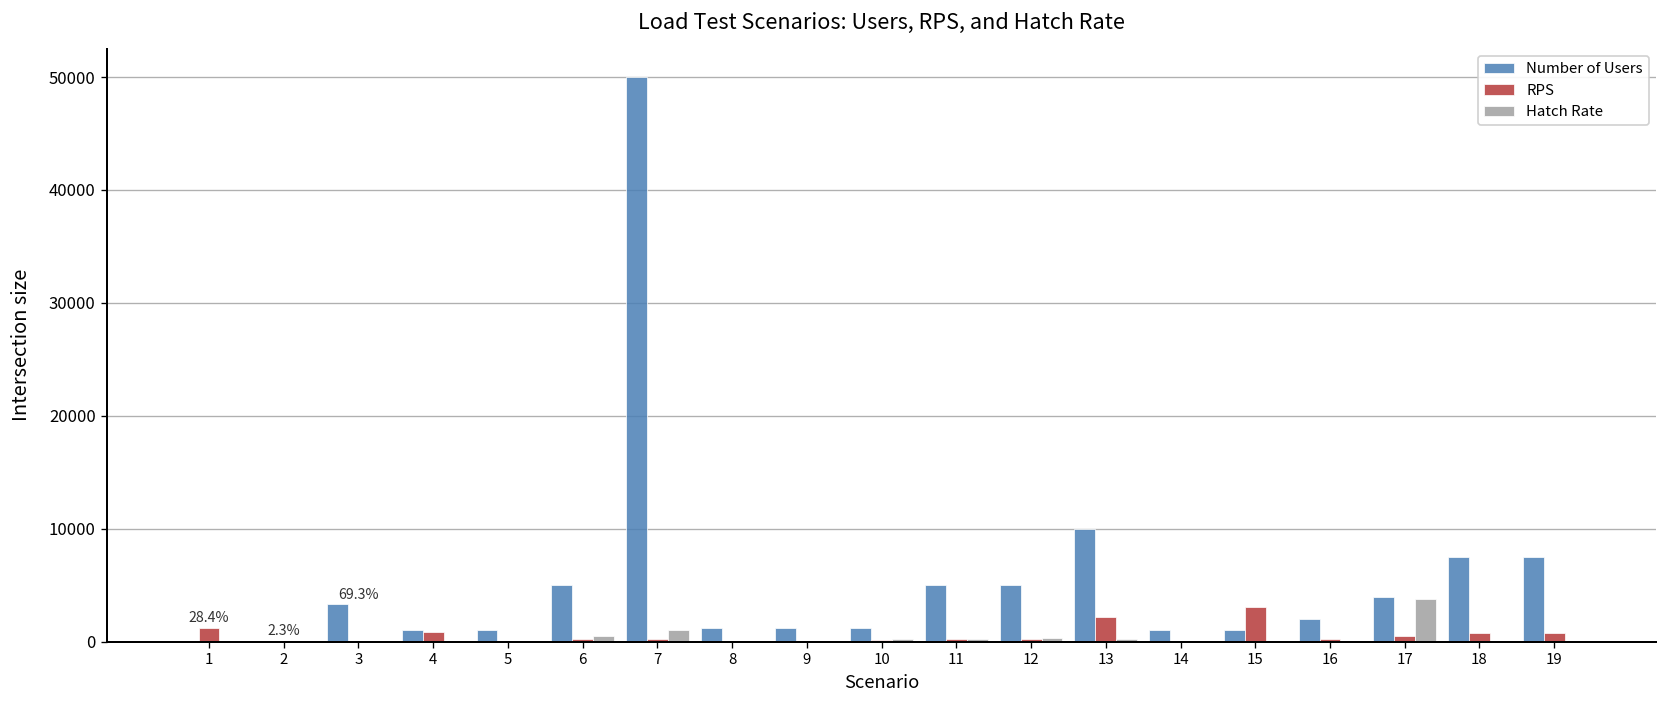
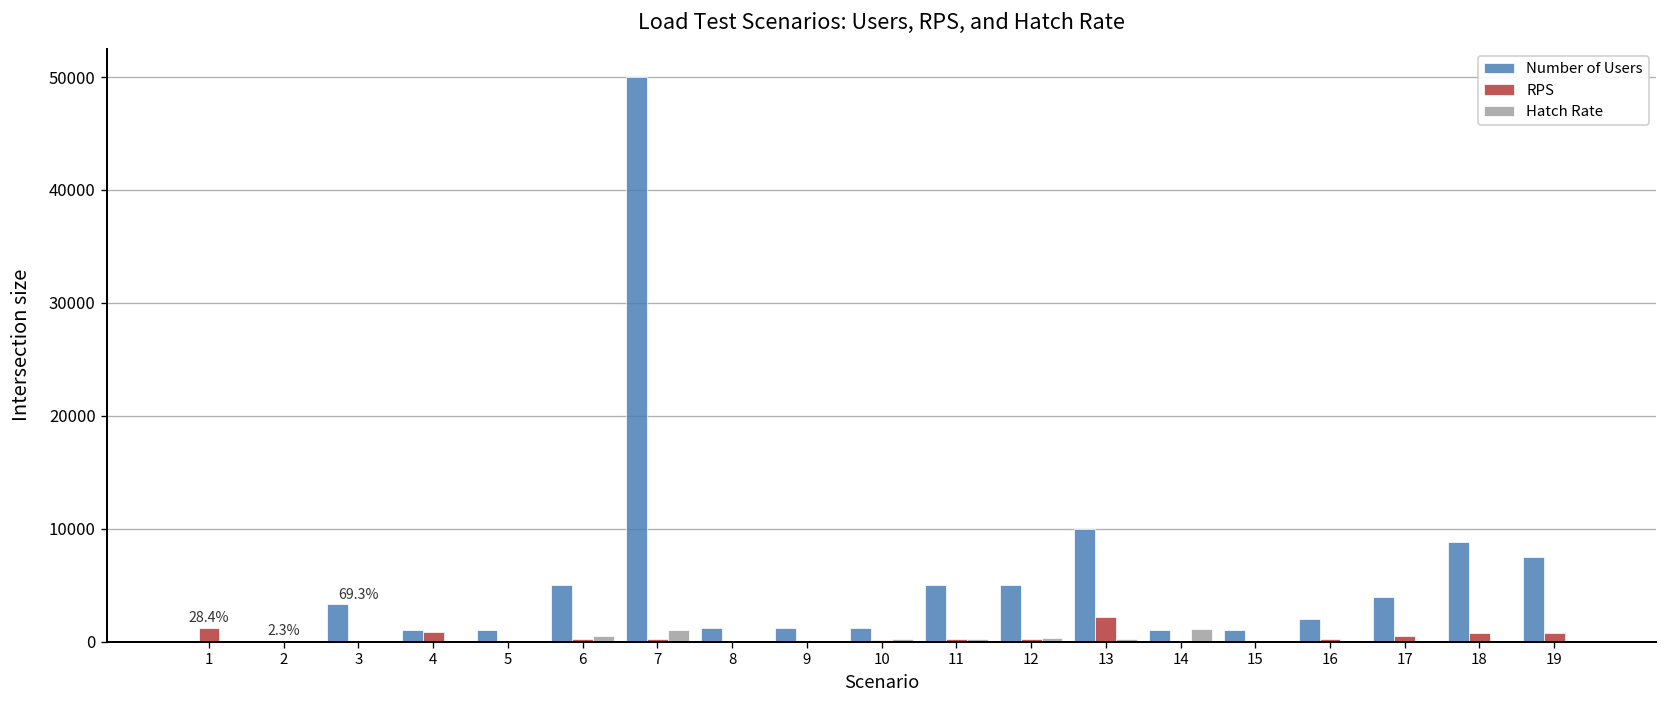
  {
    "Number of Users": {
      "4": 1000,
      "5": 1000,
      "6": 5000,
      "7": 50000,
      "8": 1000,
      "9": 1000,
      "10": 1000,
      "11": 5000,
      "12": 5000,
      "13": 10000,
      "14": 1000,
      "15": 1000,
      "16": 2000,
      "17": 4000,
-     "18": 8000,
+     "18": 9000,
      "19": 8000
    },
    "RPS": {
      "4": 1000,
      "6": 0,
      "12": 0,
      "13": 2000,
-     "15": 3000,
+     "15": 0,
      "17": 1000,
      "18": 1000,
      "19": 1000
    },
    "Hatch Rate": {
      "6": 1000,
      "7": 1000,
      "12": 0,
-     "14": 0,
-     "17": 4000
+     "14": 1000,
+     "17": 0
    }
  }
